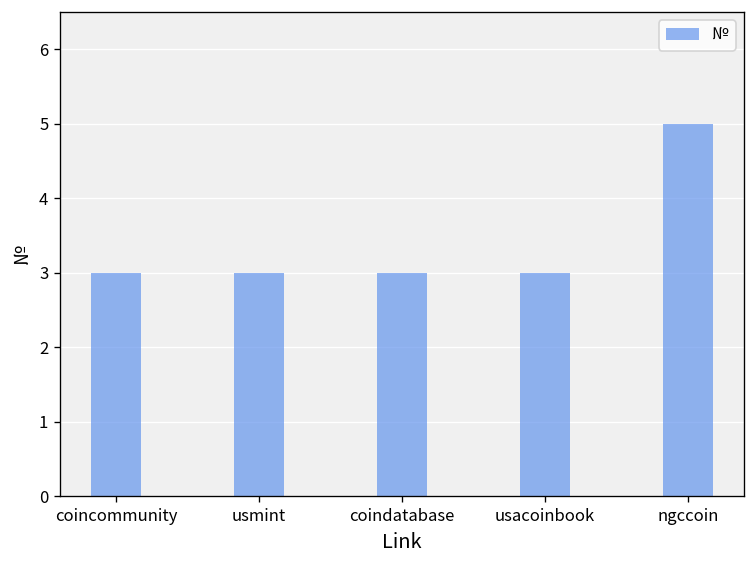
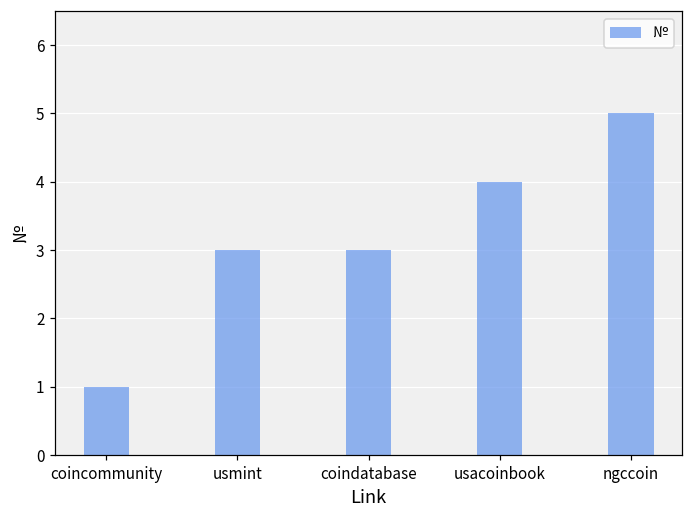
  {
-   "coincommunity": 3,
+   "coincommunity": 1,
    "usmint": 3,
    "coindatabase": 3,
-   "usacoinbook": 3,
+   "usacoinbook": 4,
    "ngccoin": 5
  }
